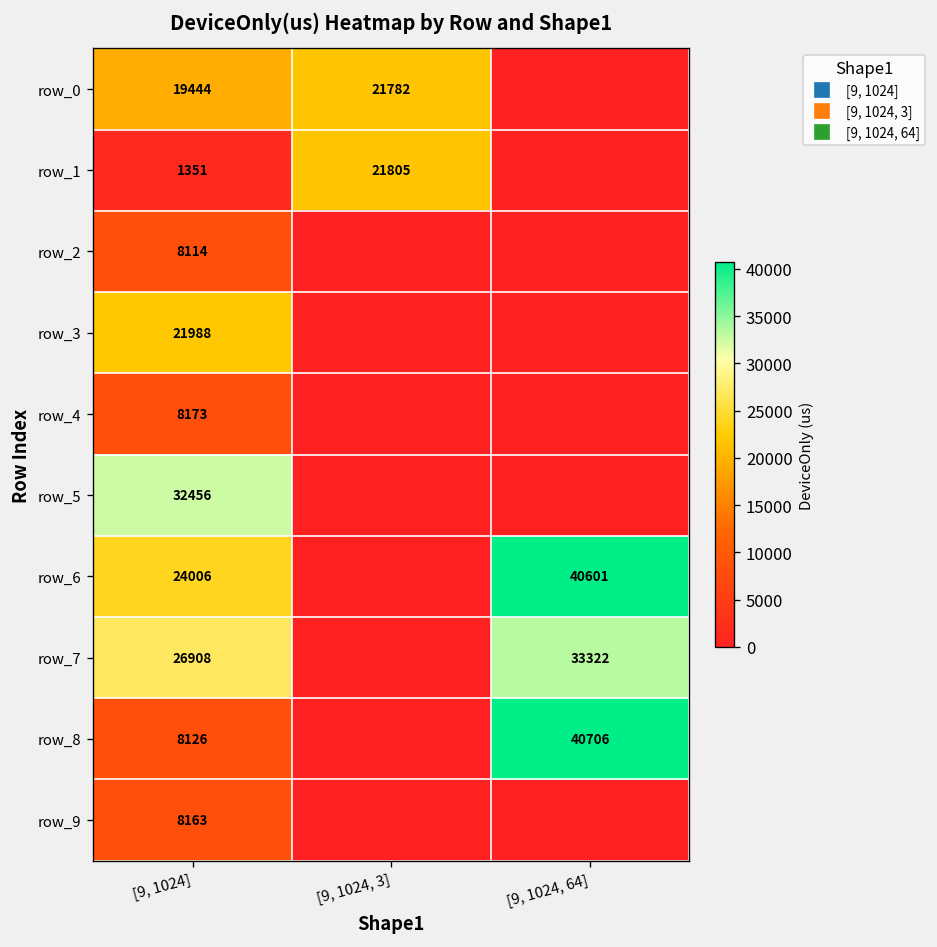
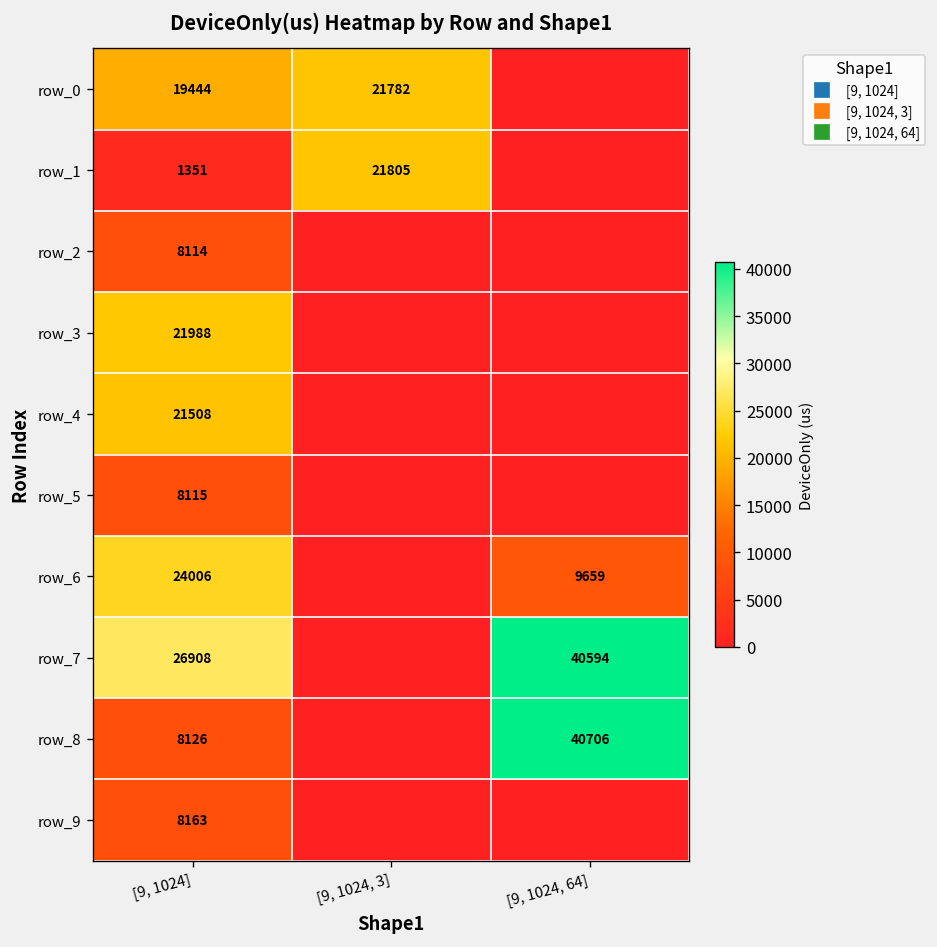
  {
    "row_0": {
      "[9, 1024]": 19444,
      "[9, 1024, 3]": 21782
    },
    "row_1": {
      "[9, 1024]": 1351,
      "[9, 1024, 3]": 21805
    },
    "row_2": {
      "[9, 1024]": 8114
    },
    "row_3": {
      "[9, 1024]": 21988
    },
    "row_4": {
-     "[9, 1024]": 8173
+     "[9, 1024]": 21508
    },
    "row_5": {
-     "[9, 1024]": 32456
+     "[9, 1024]": 8115
    },
    "row_6": {
      "[9, 1024]": 24006,
-     "[9, 1024, 64]": 40601
+     "[9, 1024, 64]": 9659
    },
    "row_7": {
      "[9, 1024]": 26908,
-     "[9, 1024, 64]": 33322
+     "[9, 1024, 64]": 40594
    },
    "row_8": {
      "[9, 1024]": 8126,
      "[9, 1024, 64]": 40706
    },
    "row_9": {
      "[9, 1024]": 8163
    }
  }
